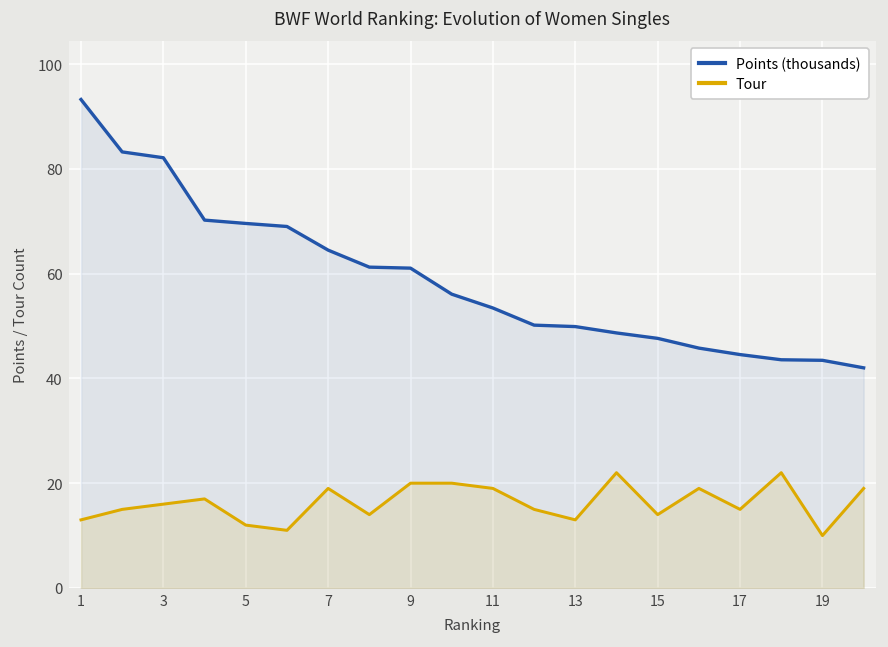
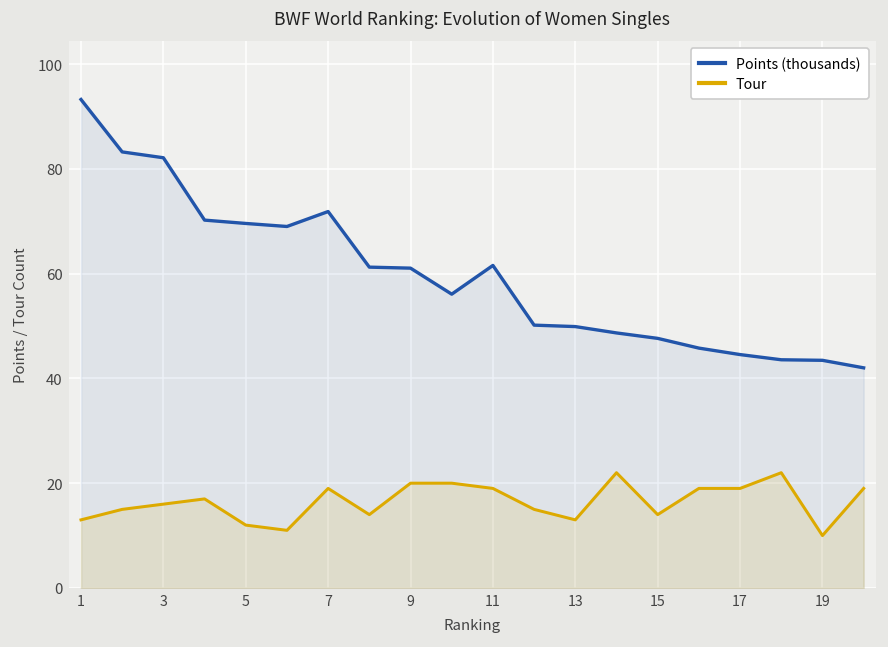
  {
    "Points (thousands)": {
      "1": 93,
      "3": 82,
      "5": 70,
-     "7": 64,
+     "7": 72,
      "9": 61,
-     "11": 53,
+     "11": 62,
      "13": 50,
      "15": 48,
      "17": 45,
      "19": 43
    },
    "Tour": {
      "1": 13,
      "3": 16,
      "5": 12,
      "7": 19,
      "9": 20,
      "11": 19,
      "13": 13,
      "15": 14,
-     "17": 15,
+     "17": 19,
      "19": 10
    }
  }
